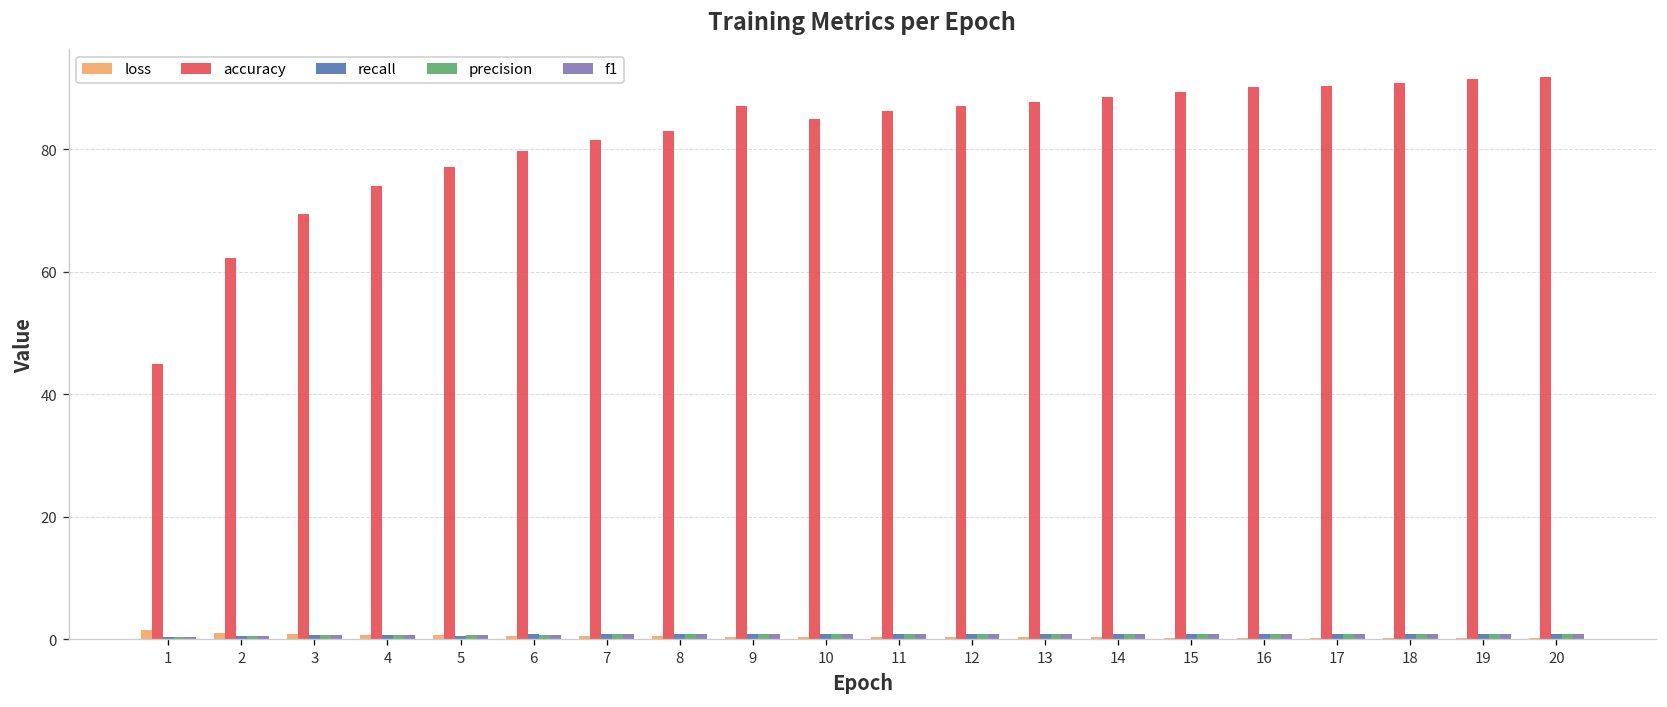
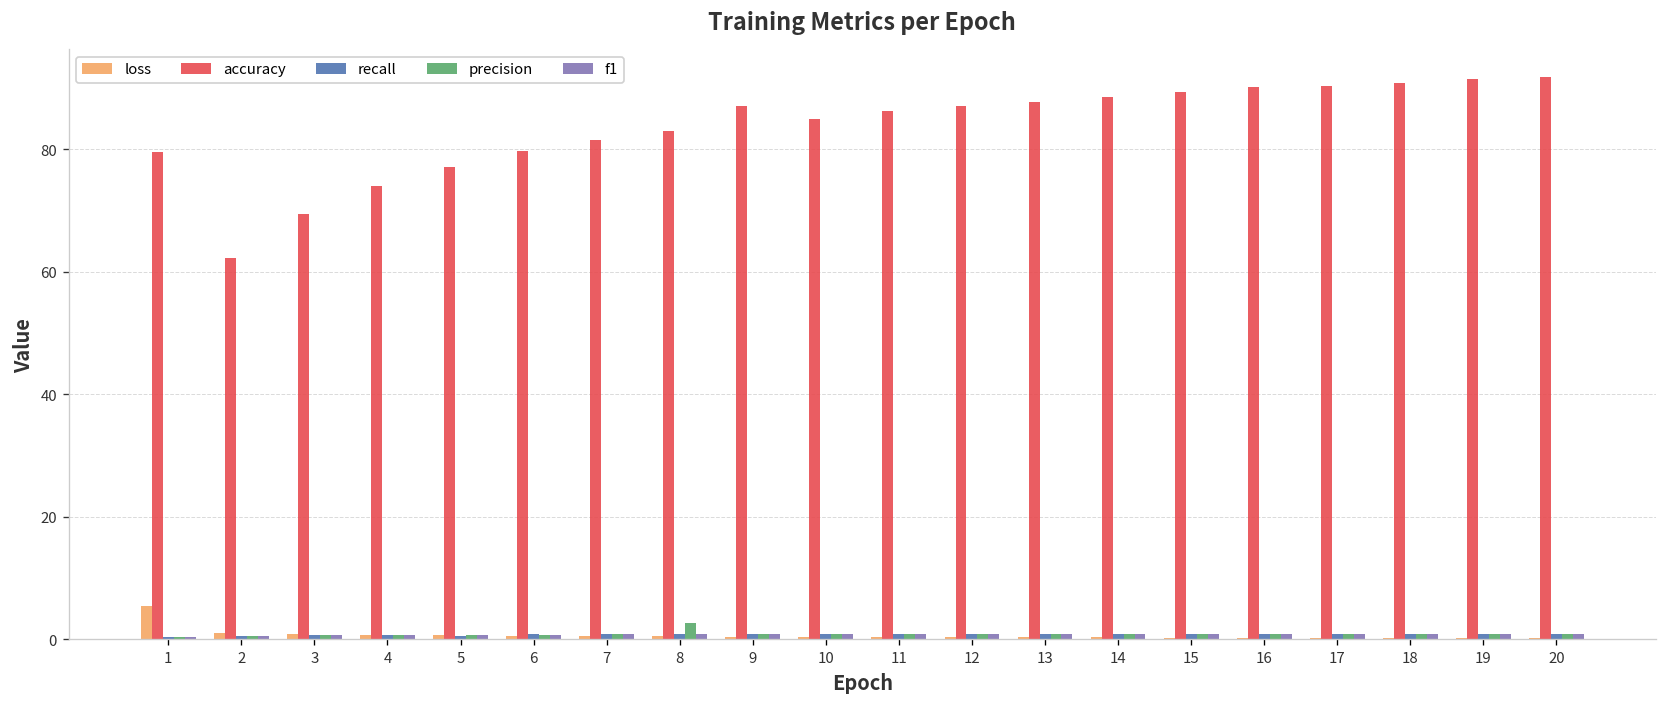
  {
    "loss": {
-     "1": 1,
+     "1": 5,
      "2": 1,
      "3": 1,
      "4": 1,
      "5": 1,
      "6": 1,
      "7": 1,
      "8": 0
    },
    "accuracy": {
-     "1": 45,
+     "1": 80,
      "2": 62,
      "3": 70,
      "4": 74,
      "5": 77,
      "6": 80,
      "7": 81,
      "8": 83,
      "9": 87,
      "10": 85,
      "11": 86,
      "12": 87,
      "13": 88,
      "14": 88,
      "15": 89,
      "16": 90,
      "17": 90,
      "18": 91,
      "19": 91,
      "20": 92
    },
    "precision": {
      "2": 1,
      "3": 1,
      "4": 1,
      "5": 1,
      "6": 1,
      "7": 1,
-     "8": 1,
+     "8": 3,
      "9": 1,
      "10": 1,
      "11": 1,
      "12": 1,
      "13": 1,
      "14": 1,
      "15": 1,
      "16": 1,
      "17": 1,
      "18": 1,
      "19": 1,
      "20": 1
    }
  }
